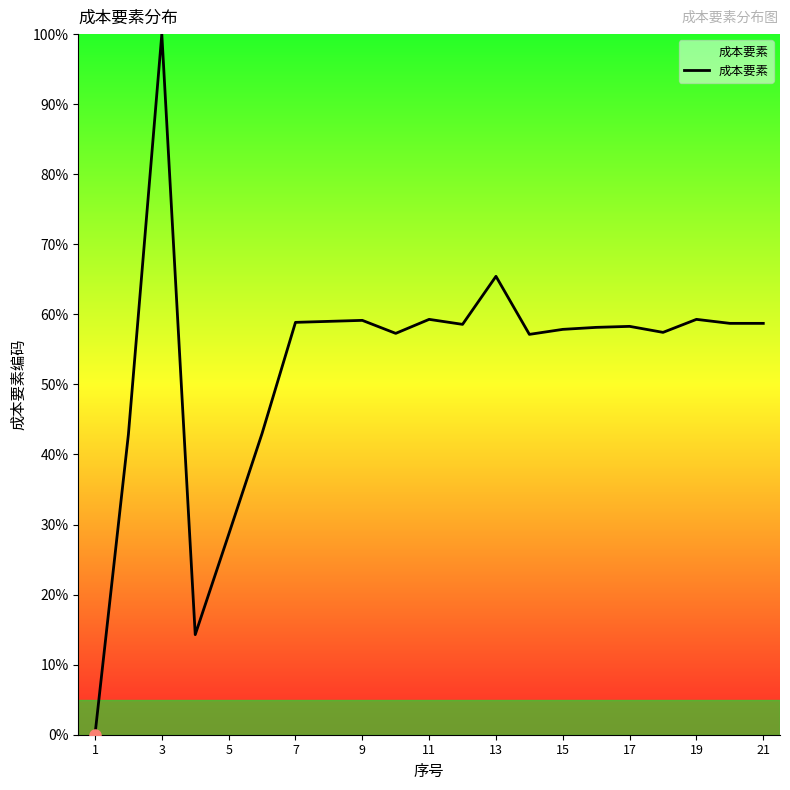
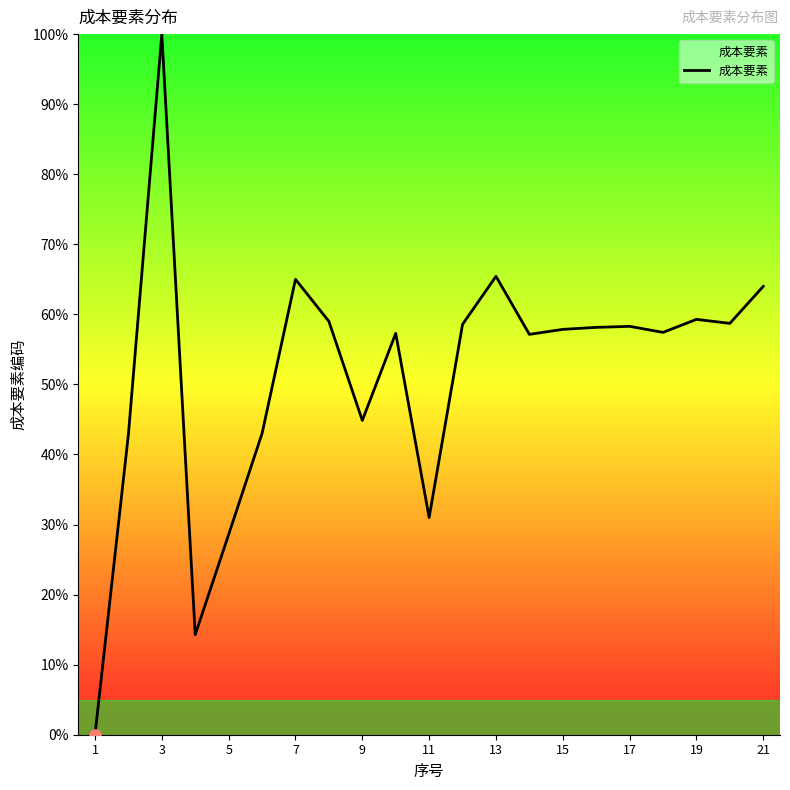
  {
    "成本要素": {
      "3": "100%",
      "5": "29%",
-     "7": "59%",
-     "9": "59%",
-     "11": "59%",
+     "7": "65%",
+     "9": "45%",
+     "11": "31%",
      "13": "65%",
      "15": "58%",
      "17": "58%",
      "19": "59%",
-     "21": "59%"
+     "21": "64%"
    }
  }
